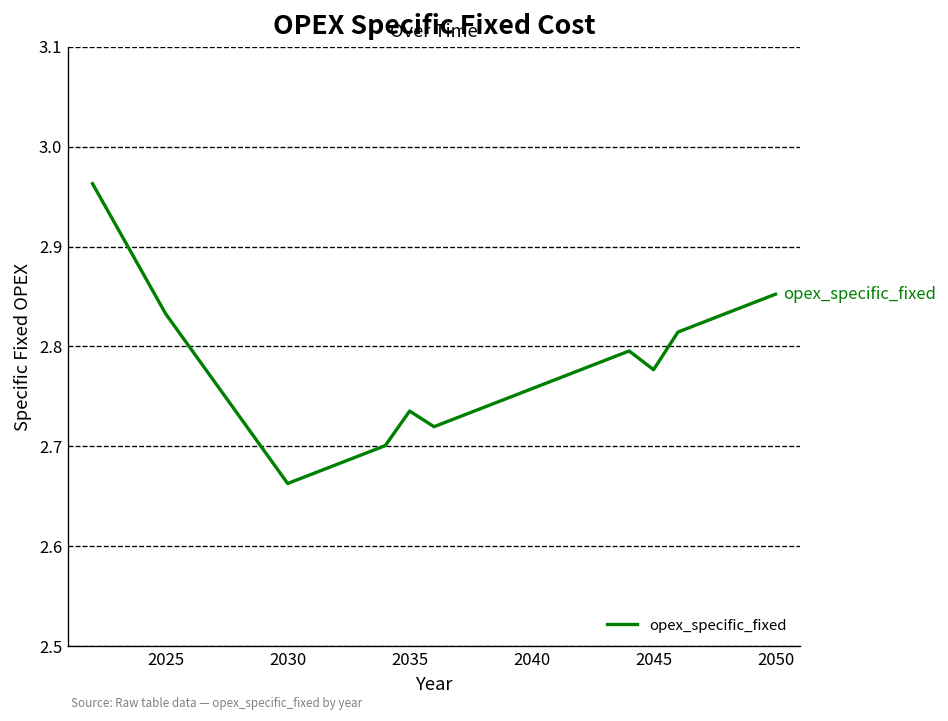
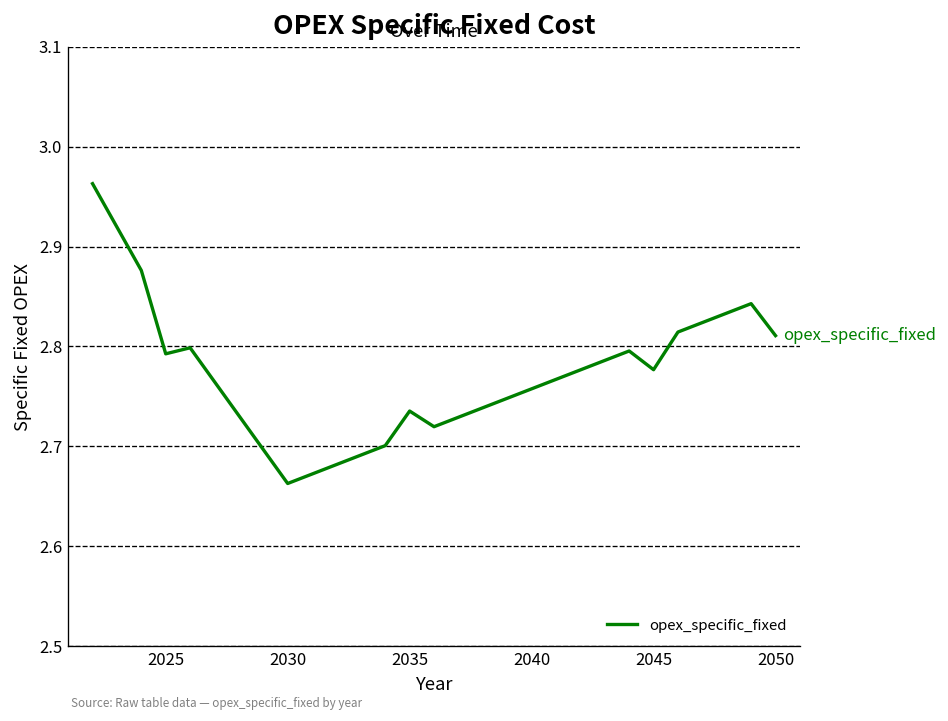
  {
-   "2025": 2.83,
+   "2025": 2.79,
    "2030": 2.66,
    "2035": 2.74,
    "2040": 2.76,
    "2045": 2.78,
-   "2050": 2.85
+   "2050": 2.81
  }
